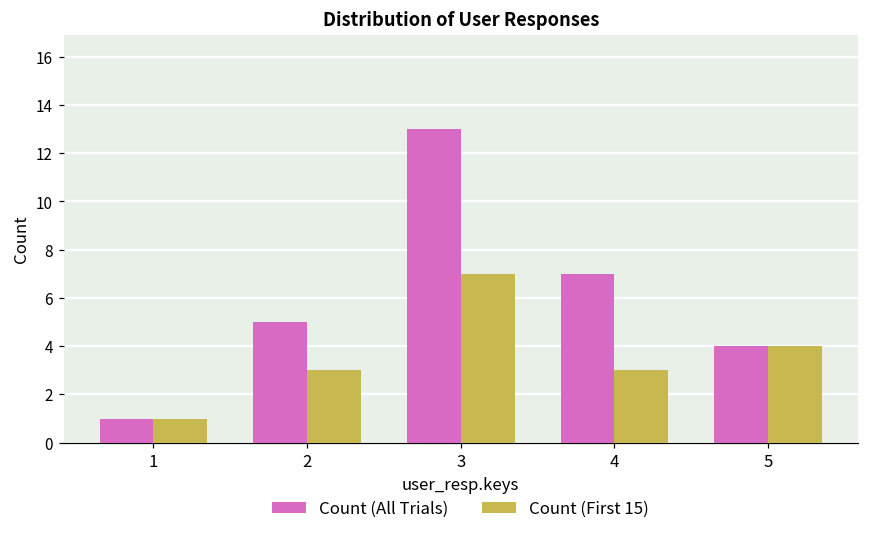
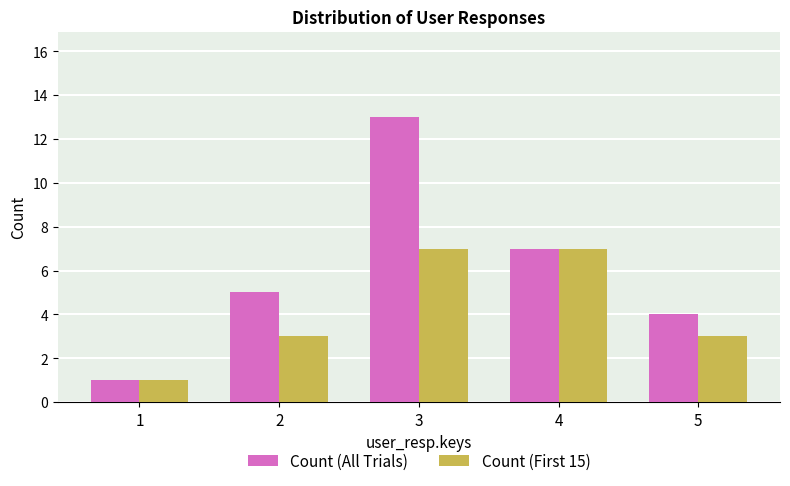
  {
    "Count (All Trials)": {
      "1": 1,
      "2": 5,
      "3": 13,
      "4": 7,
      "5": 4
    },
    "Count (First 15)": {
      "1": 1,
      "2": 3,
      "3": 7,
-     "4": 3,
-     "5": 4
+     "4": 7,
+     "5": 3
    }
  }
